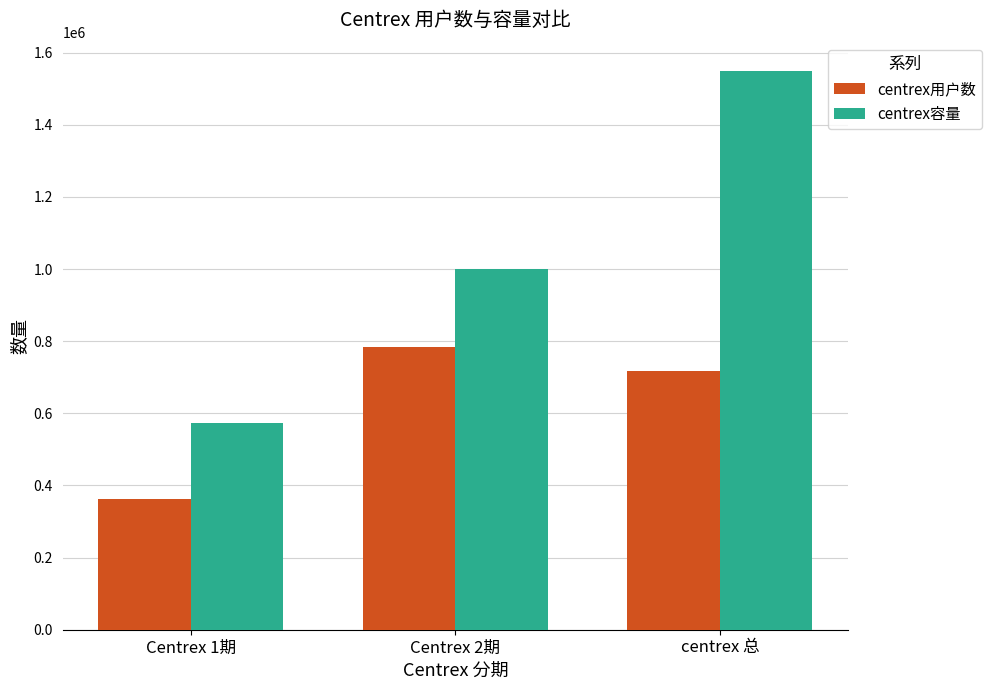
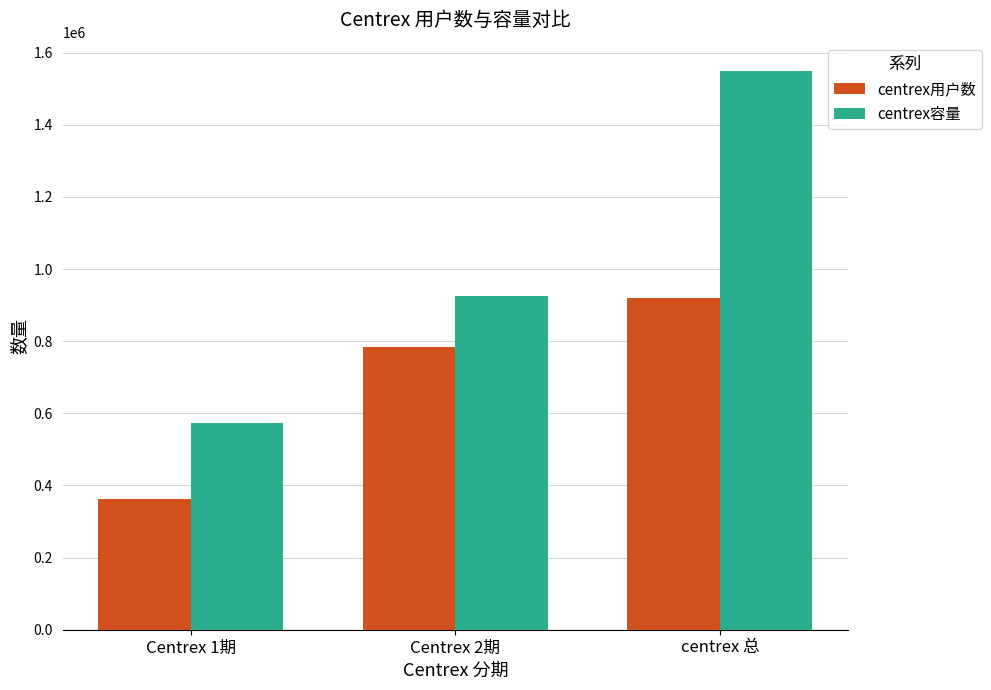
  {
    "centrex用户数": {
      "Centrex 1期": 360000,
      "Centrex 2期": 780000,
-     "centrex 总": 720000
+     "centrex 总": 920000
    },
    "centrex容量": {
      "Centrex 1期": 570000,
-     "Centrex 2期": 1000000,
+     "Centrex 2期": 920000,
      "centrex 总": 1550000
    }
  }
